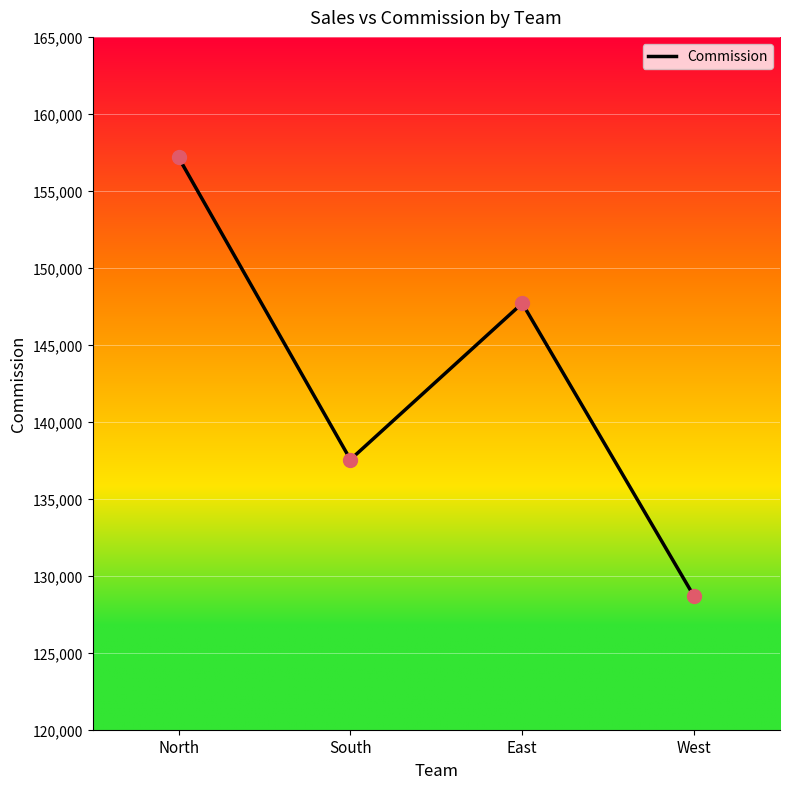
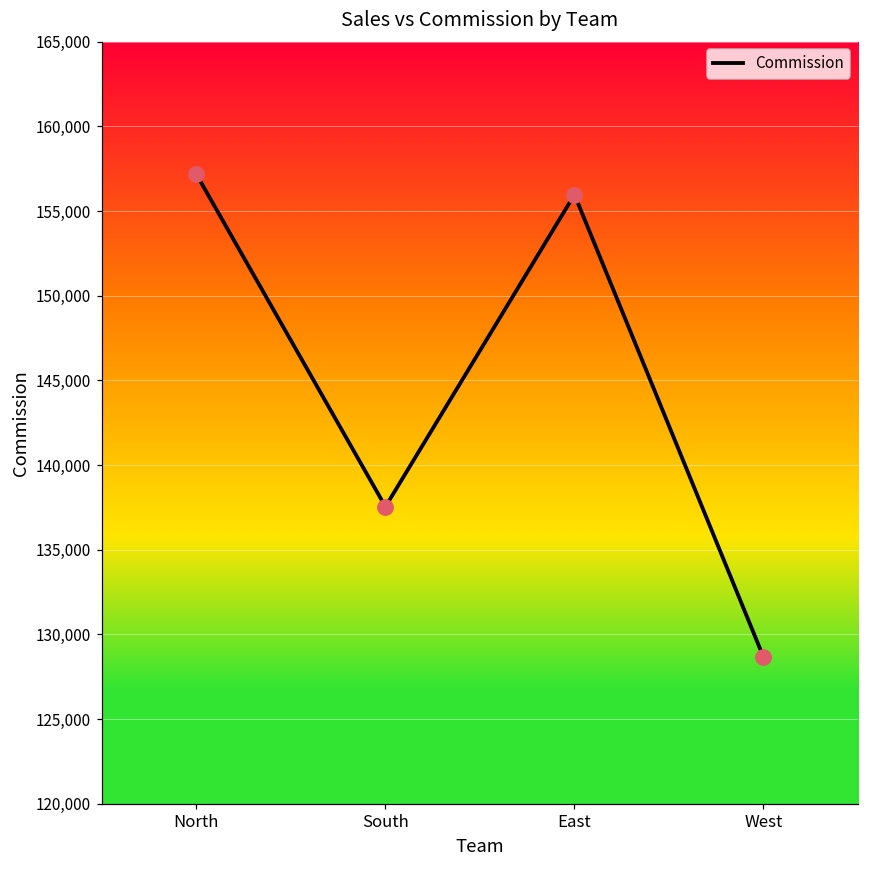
  {
    "North": "157,200",
    "South": "137,500",
-   "East": "147,700",
+   "East": "156,000",
    "West": "128,700"
  }
